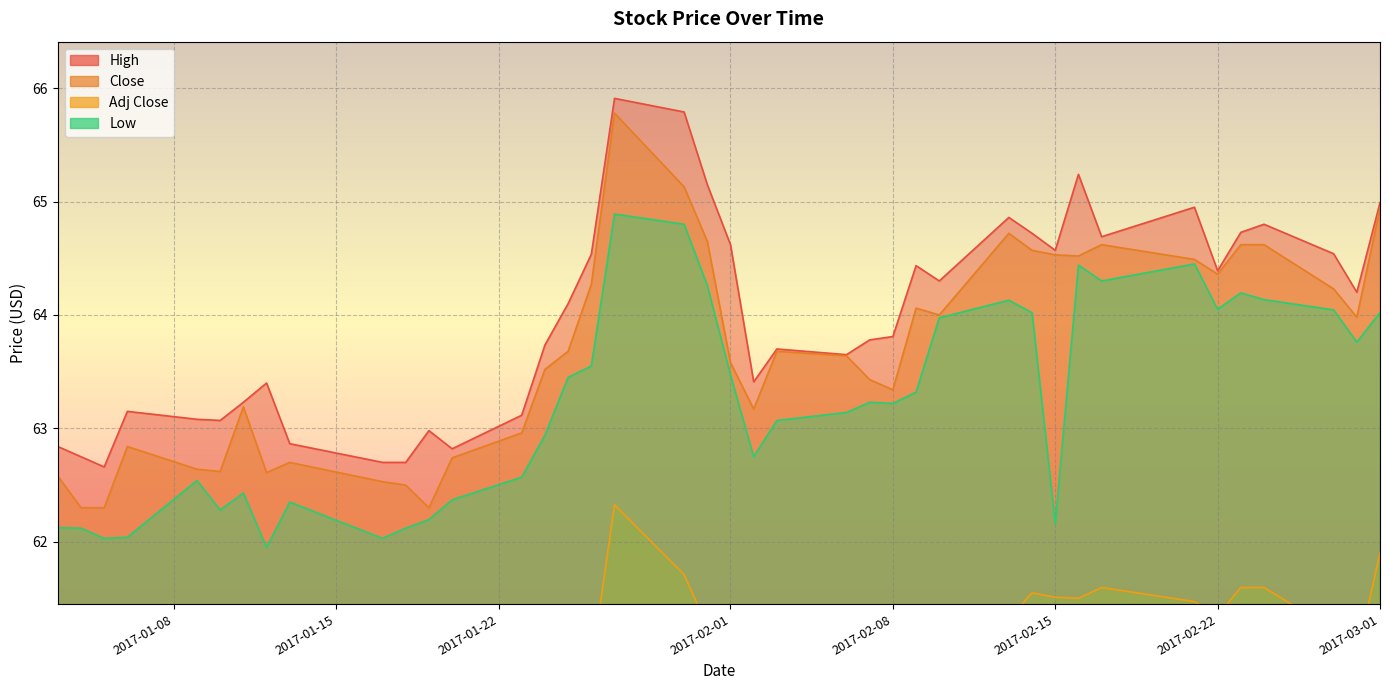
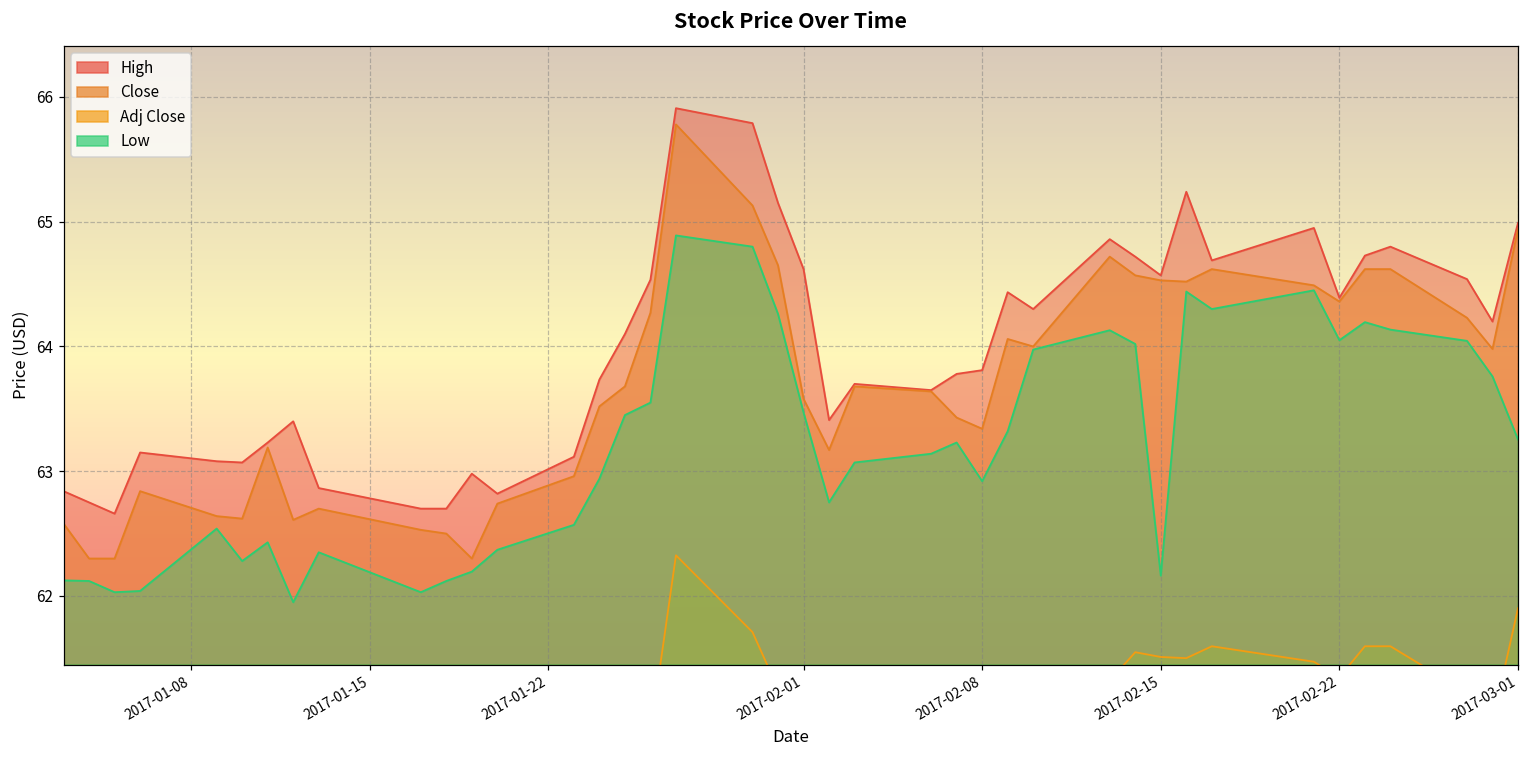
  {
    "Low": {
      "2017-02-01": 63.47,
-     "2017-02-08": 63.22,
+     "2017-02-08": 62.92,
      "2017-02-15": 62.16,
      "2017-02-22": 64.05,
-     "2017-03-01": 64.02
+     "2017-03-01": 63.25
    }
  }
